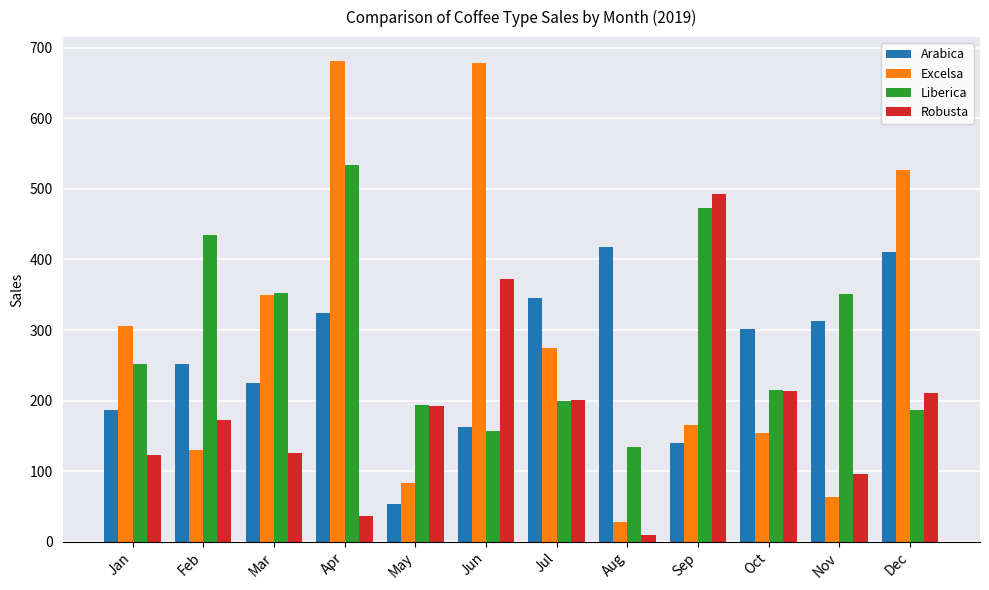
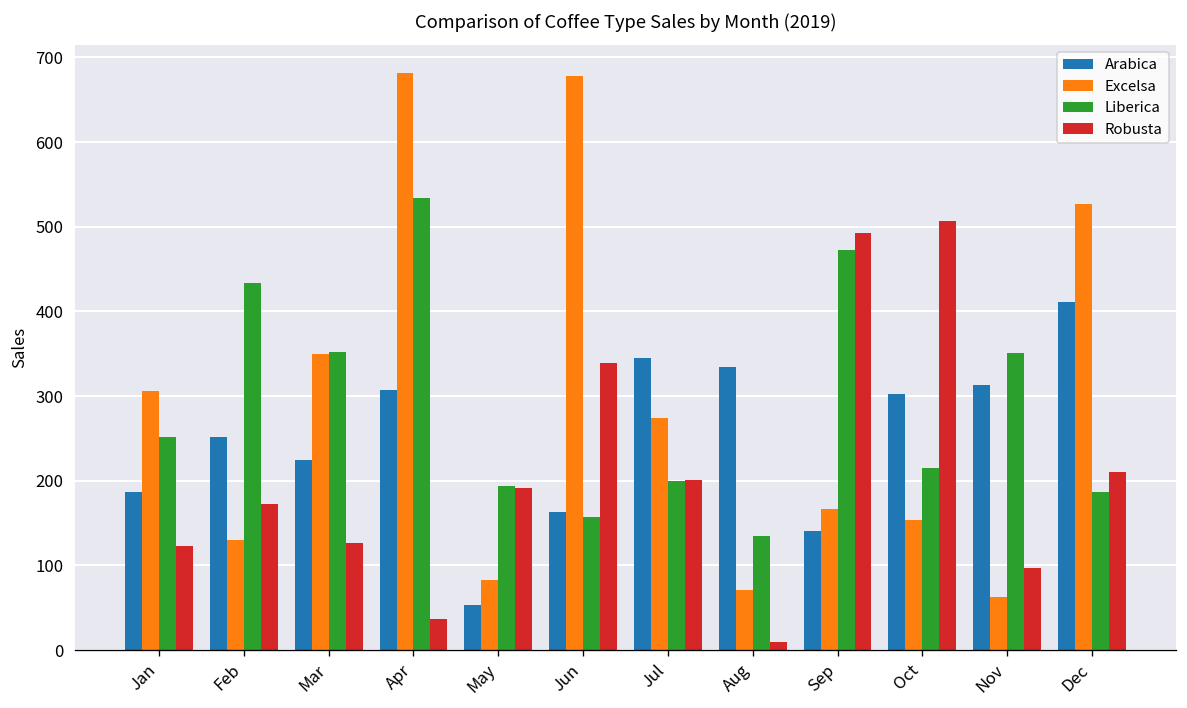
  {
    "Arabica": {
      "Jan": 190,
      "Feb": 250,
      "Mar": 220,
-     "Apr": 320,
+     "Apr": 310,
      "May": 50,
      "Jun": 160,
      "Jul": 350,
-     "Aug": 420,
+     "Aug": 330,
      "Sep": 140,
      "Oct": 300,
      "Nov": 310,
      "Dec": 410
    },
    "Excelsa": {
      "Jan": 310,
      "Feb": 130,
      "Mar": 350,
      "Apr": 680,
      "May": 80,
      "Jun": 680,
      "Jul": 270,
-     "Aug": 30,
+     "Aug": 70,
      "Sep": 170,
      "Oct": 150,
      "Nov": 60,
      "Dec": 530
    },
    "Liberica": {
      "Jan": 250,
      "Feb": 430,
      "Mar": 350,
      "Apr": 530,
      "May": 190,
      "Jun": 160,
      "Jul": 200,
      "Aug": 130,
      "Sep": 470,
      "Oct": 220,
      "Nov": 350,
      "Dec": 190
    },
    "Robusta": {
      "Jan": 120,
      "Feb": 170,
      "Mar": 130,
      "Apr": 40,
      "May": 190,
-     "Jun": 370,
+     "Jun": 340,
      "Jul": 200,
      "Aug": 10,
      "Sep": 490,
-     "Oct": 210,
+     "Oct": 510,
      "Nov": 100,
      "Dec": 210
    }
  }
